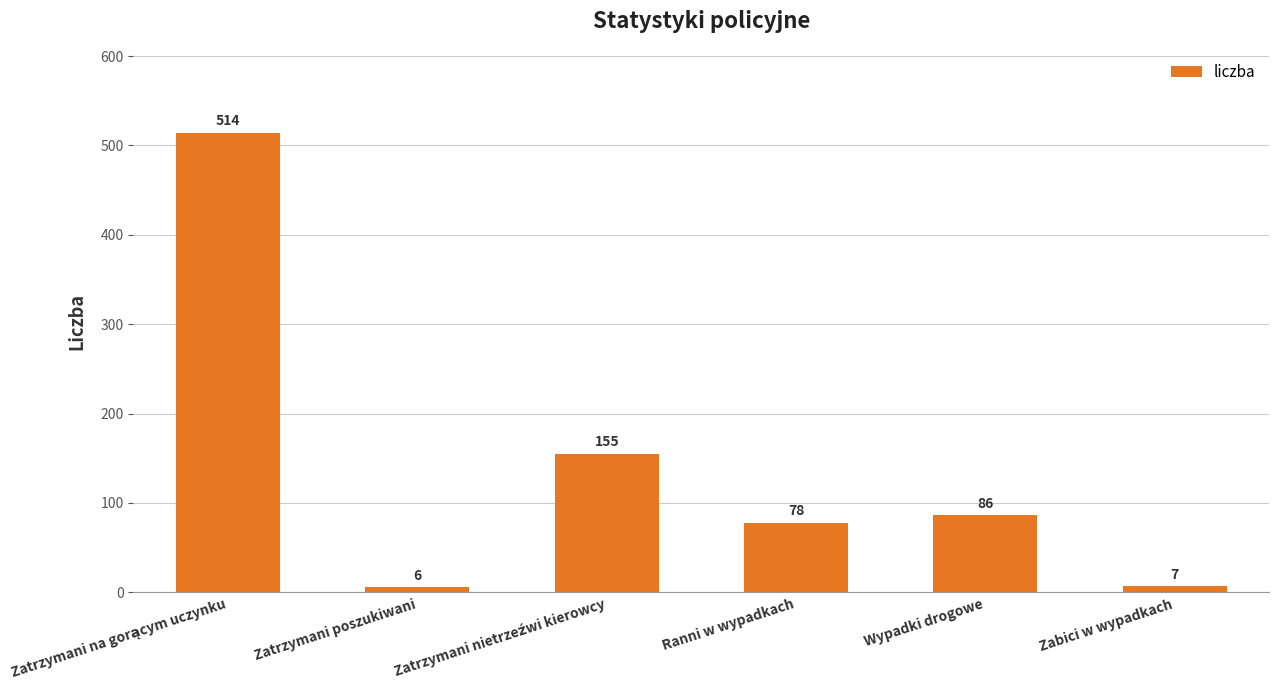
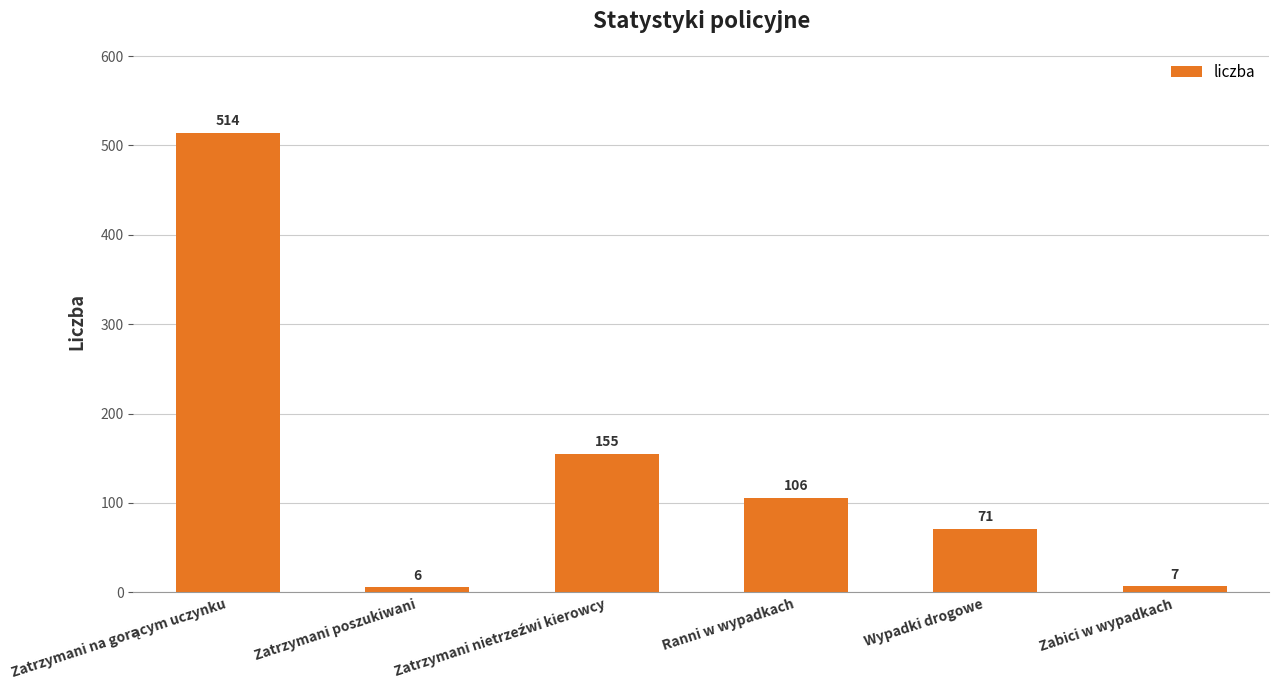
  {
    "Zatrzymani na gorącym uczynku": 514,
    "Zatrzymani poszukiwani": 6,
    "Zatrzymani nietrzeźwi kierowcy": 155,
-   "Ranni w wypadkach": 78,
-   "Wypadki drogowe": 86,
+   "Ranni w wypadkach": 106,
+   "Wypadki drogowe": 71,
    "Zabici w wypadkach": 7
  }
